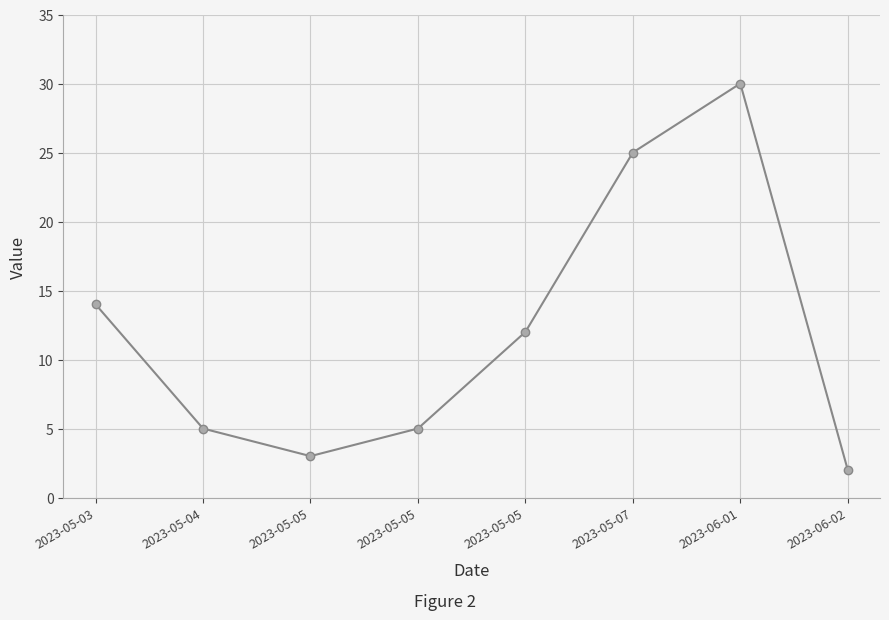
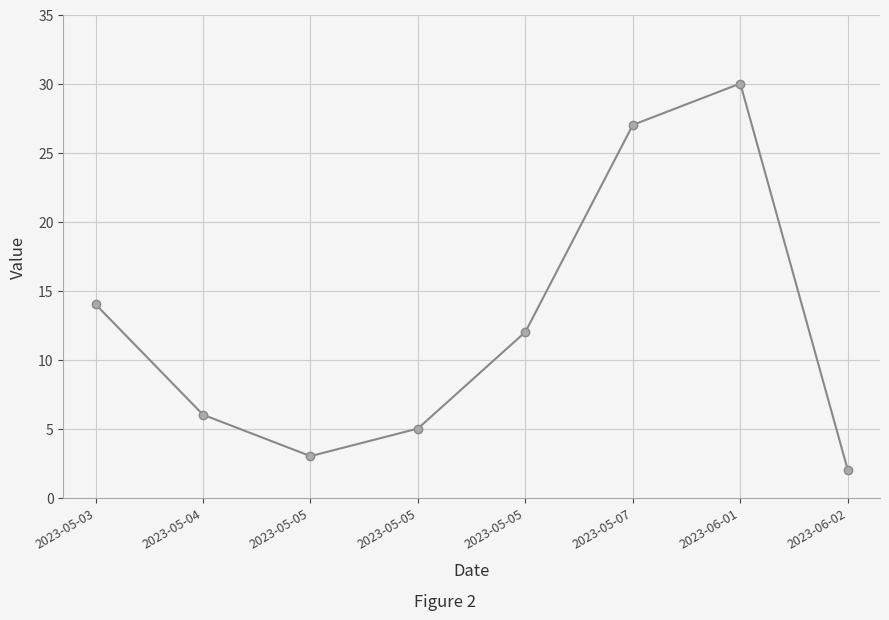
  {
    "2023-05-03": 14,
-   "2023-05-04": 5,
-   "2023-05-07": 25,
+   "2023-05-04": 6,
+   "2023-05-07": 27,
    "2023-06-01": 30,
    "2023-06-02": 2
  }
